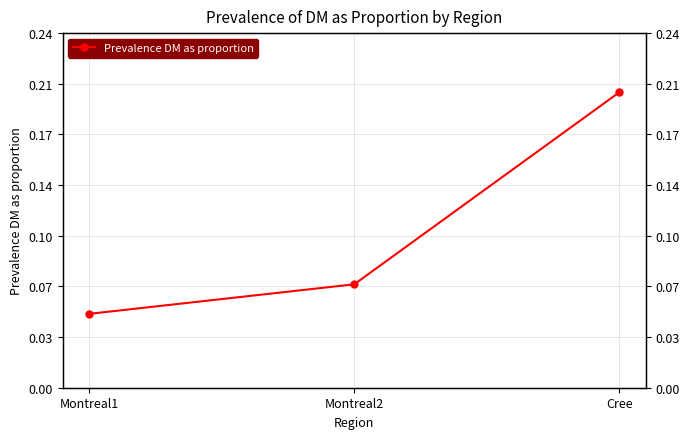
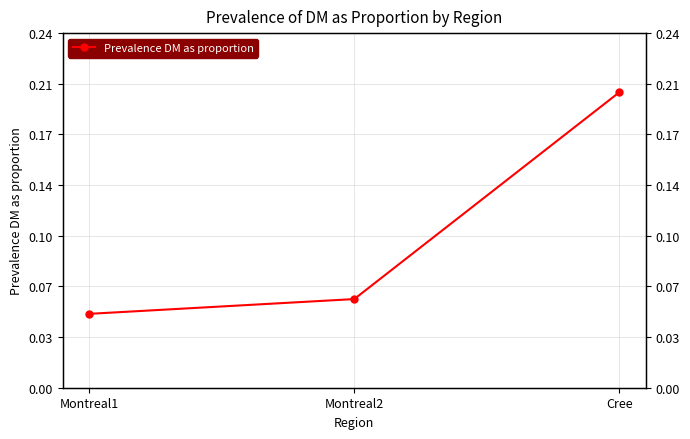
  {
    "Montreal1": 0.05,
-   "Montreal2": 0.07,
+   "Montreal2": 0.06,
    "Cree": 0.20
  }
